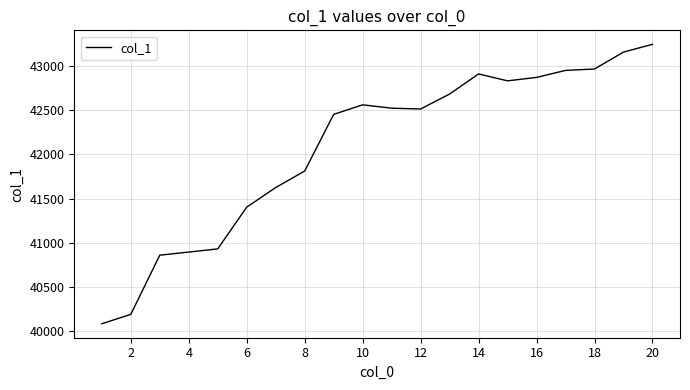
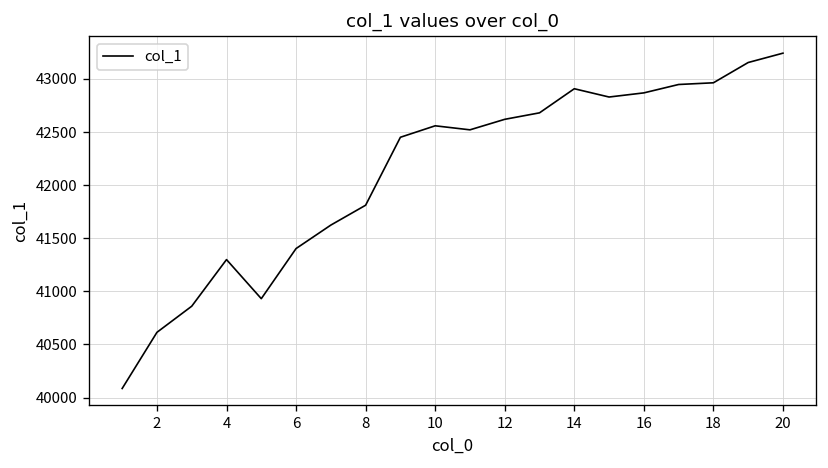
  {
-   "2": 40200,
-   "4": 40900,
+   "2": 40600,
+   "4": 41300,
    "6": 41400,
    "8": 41800,
    "10": 42600,
-   "12": 42500,
+   "12": 42600,
    "14": 42900,
    "16": 42900,
    "18": 43000,
    "20": 43200
  }
